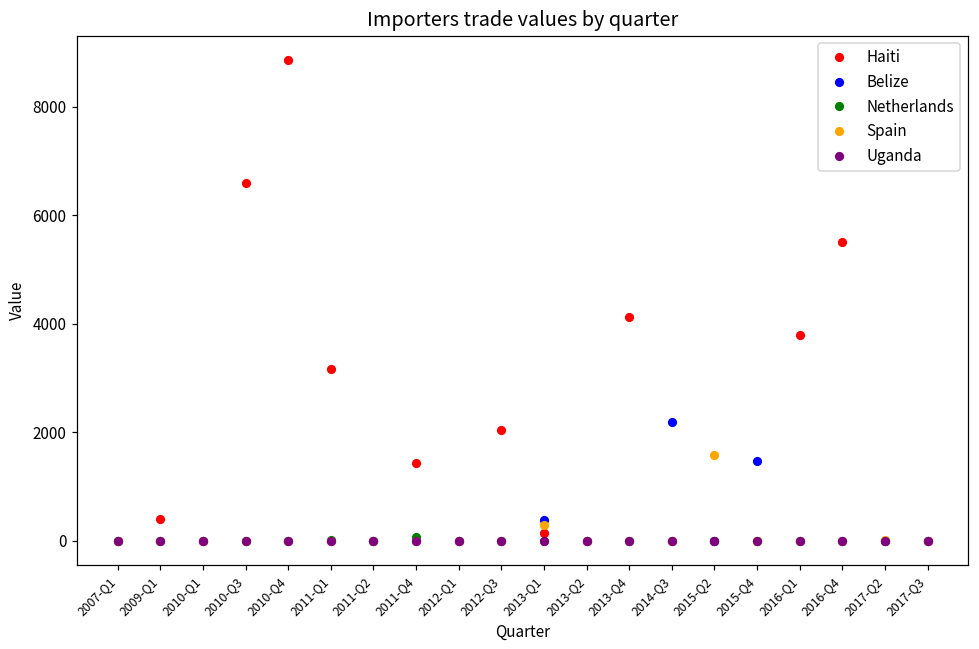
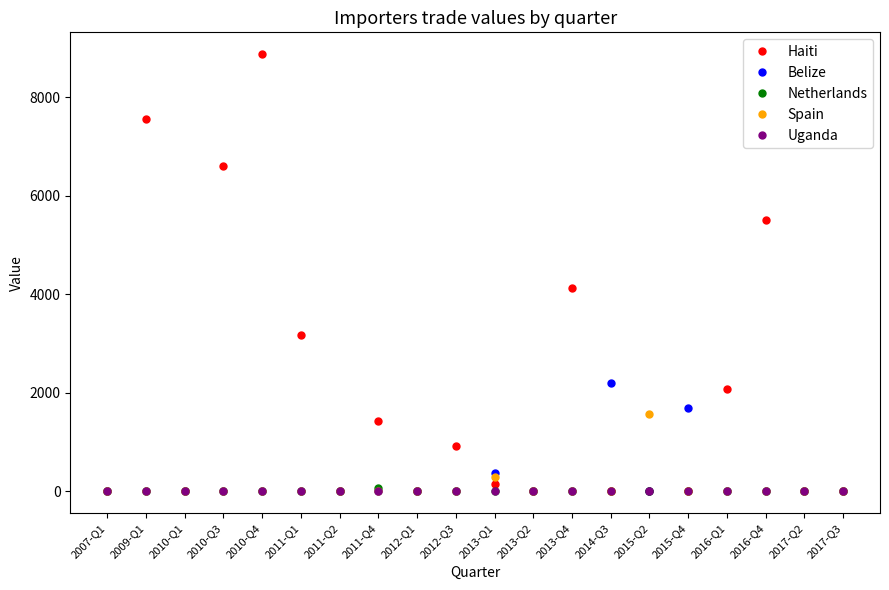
  {
    "Haiti": {
-     "2009-Q1": 400,
+     "2009-Q1": 7600,
      "2010-Q3": 6600,
      "2010-Q4": 8900,
      "2011-Q1": 3200,
      "2011-Q4": 1400,
-     "2012-Q3": 2000,
+     "2012-Q3": 900,
      "2013-Q1": 100,
      "2013-Q4": 4100,
-     "2016-Q1": 3800,
+     "2016-Q1": 2100,
      "2016-Q4": 5500
    },
    "Belize": {
      "2013-Q1": 400,
      "2014-Q3": 2200,
-     "2015-Q4": 1500
+     "2015-Q4": 1700
    },
    "Netherlands": {
      "2011-Q4": 100
    },
    "Spain": {
      "2013-Q1": 300,
      "2015-Q2": 1600
    }
  }
